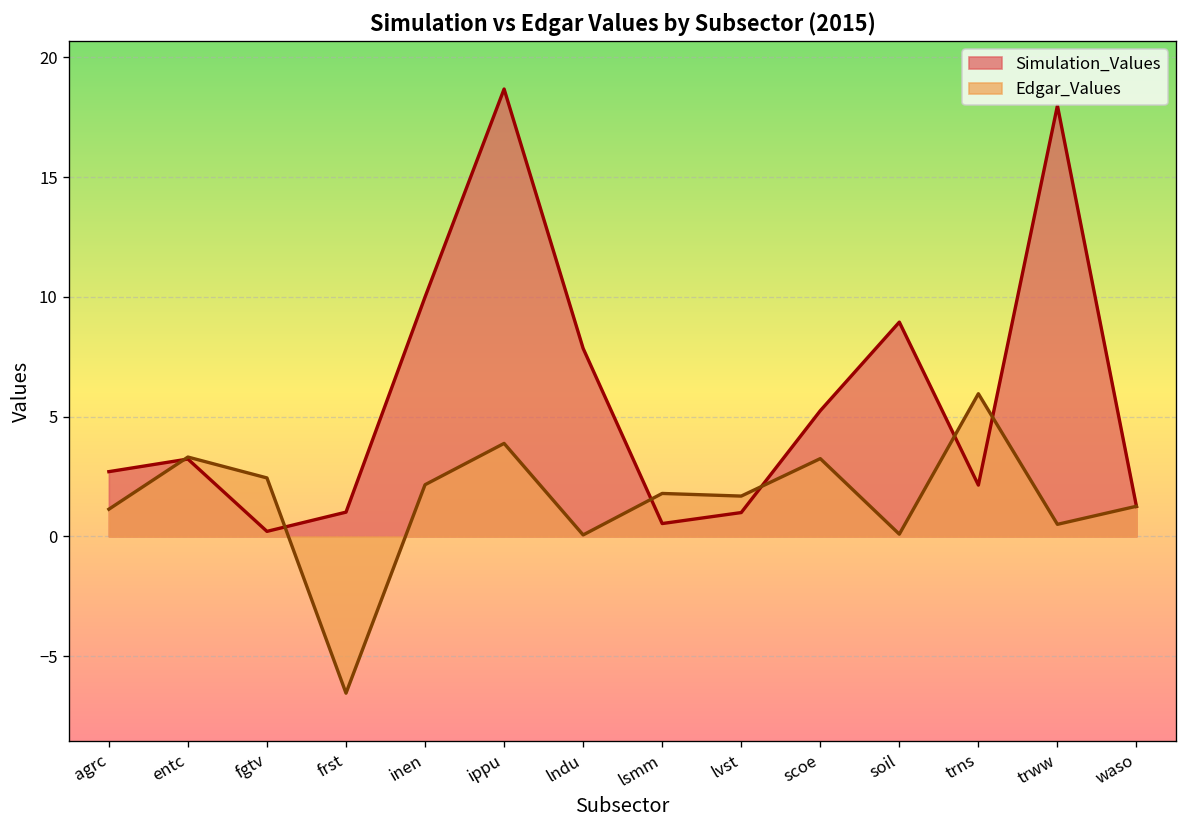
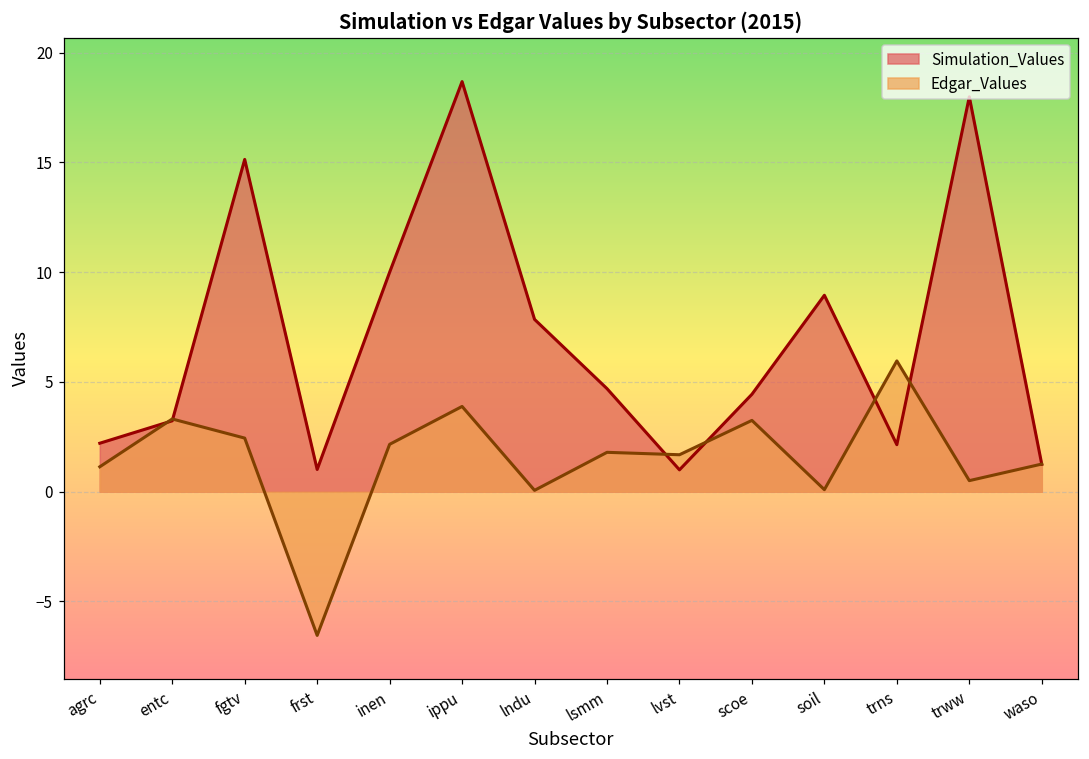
  {
    "Simulation_Values": {
-     "agrc": 2.7,
-     "fgtv": 0.2,
+     "agrc": 2.2,
+     "fgtv": 15.1,
      "frst": 1.0,
      "inen": 10.0,
      "ippu": 18.7,
      "lndu": 7.8,
-     "lsmm": 0.5,
+     "lsmm": 4.7,
      "lvst": 1.0,
-     "scoe": 5.2,
+     "scoe": 4.4,
      "soil": 8.9,
      "trns": 2.1,
      "trww": 18.0
    }
  }
